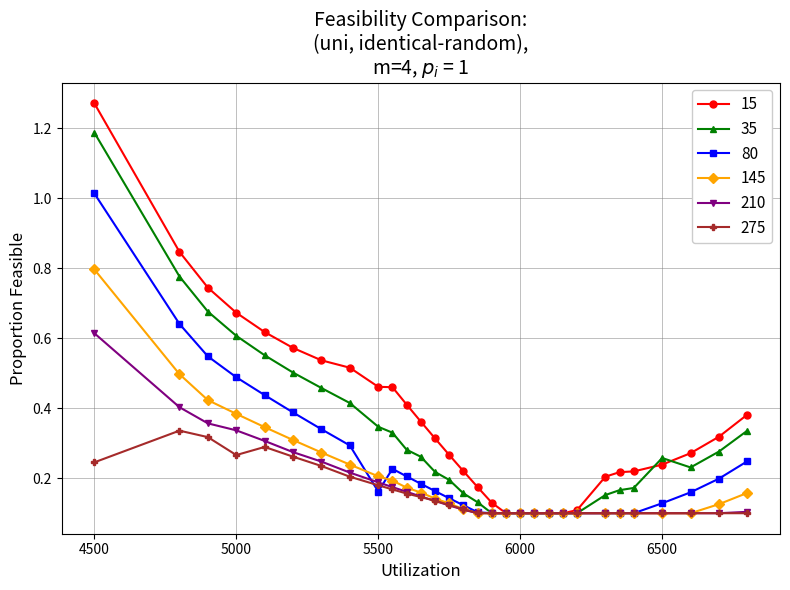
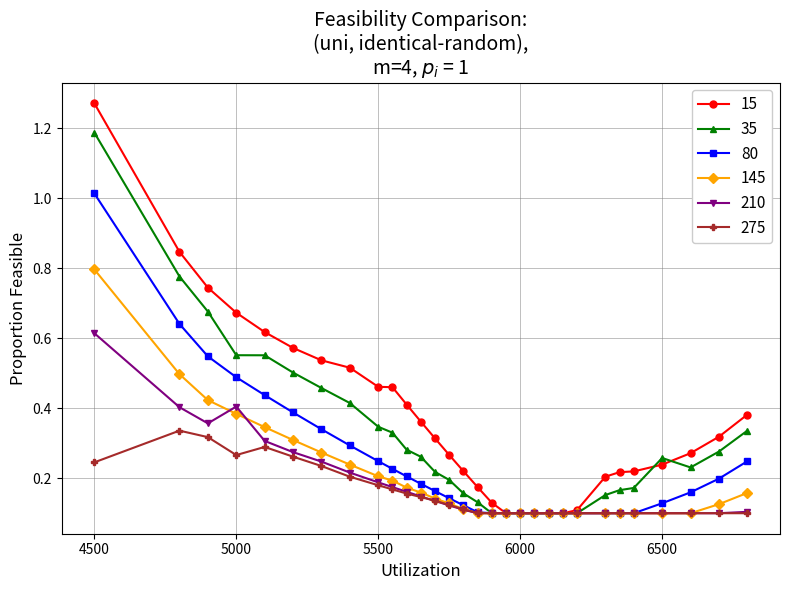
  {
    "15": {
      "4500": 1.27,
      "5000": 0.67,
      "5500": 0.46,
      "6500": 0.24
    },
    "35": {
      "4500": 1.19,
-     "5000": 0.61,
+     "5000": 0.55,
      "5500": 0.35,
      "6500": 0.26
    },
    "80": {
      "4500": 1.01,
      "5000": 0.49,
-     "5500": 0.16,
+     "5500": 0.25,
      "6500": 0.13
    },
    "145": {
      "4500": 0.80,
      "5000": 0.38,
      "5500": 0.21
    },
    "210": {
      "4500": 0.61,
-     "5000": 0.34,
+     "5000": 0.40,
      "5500": 0.19
    },
    "275": {
      "4500": 0.25,
      "5000": 0.27,
      "5500": 0.18
    }
  }
